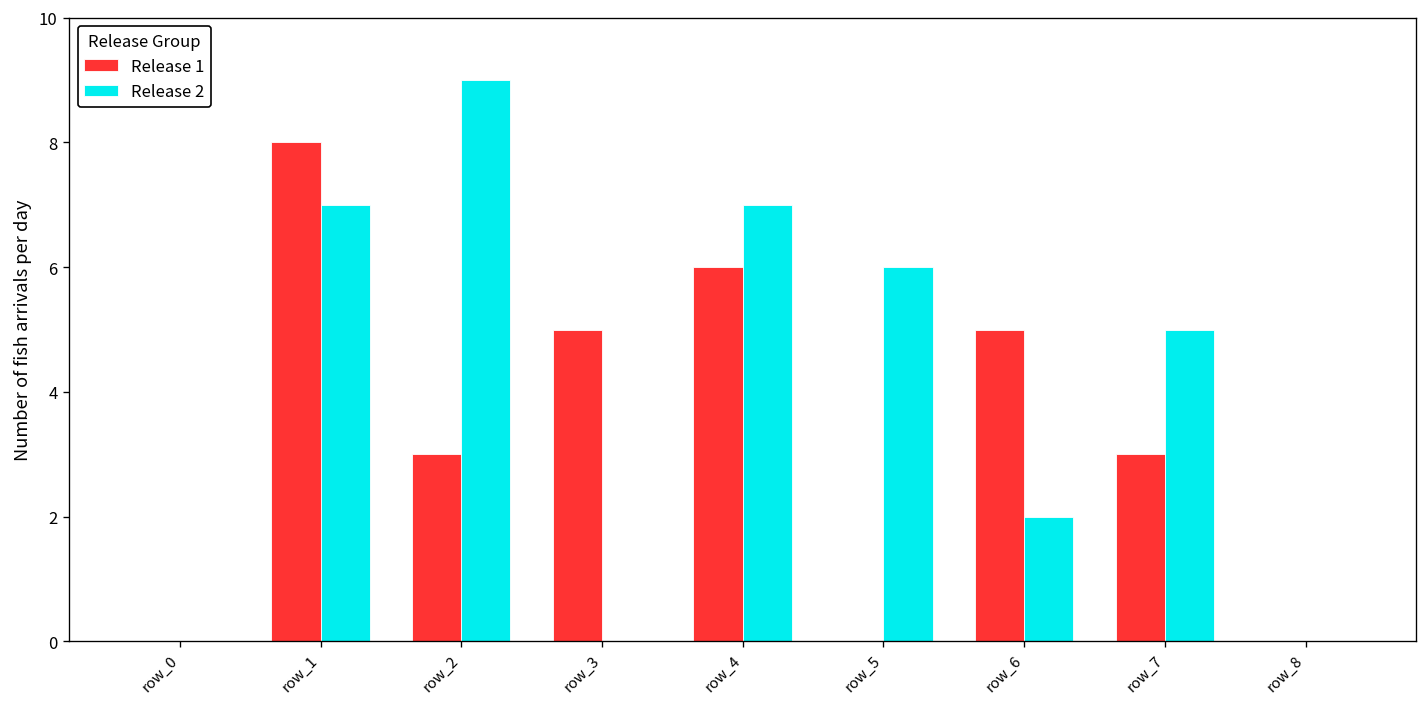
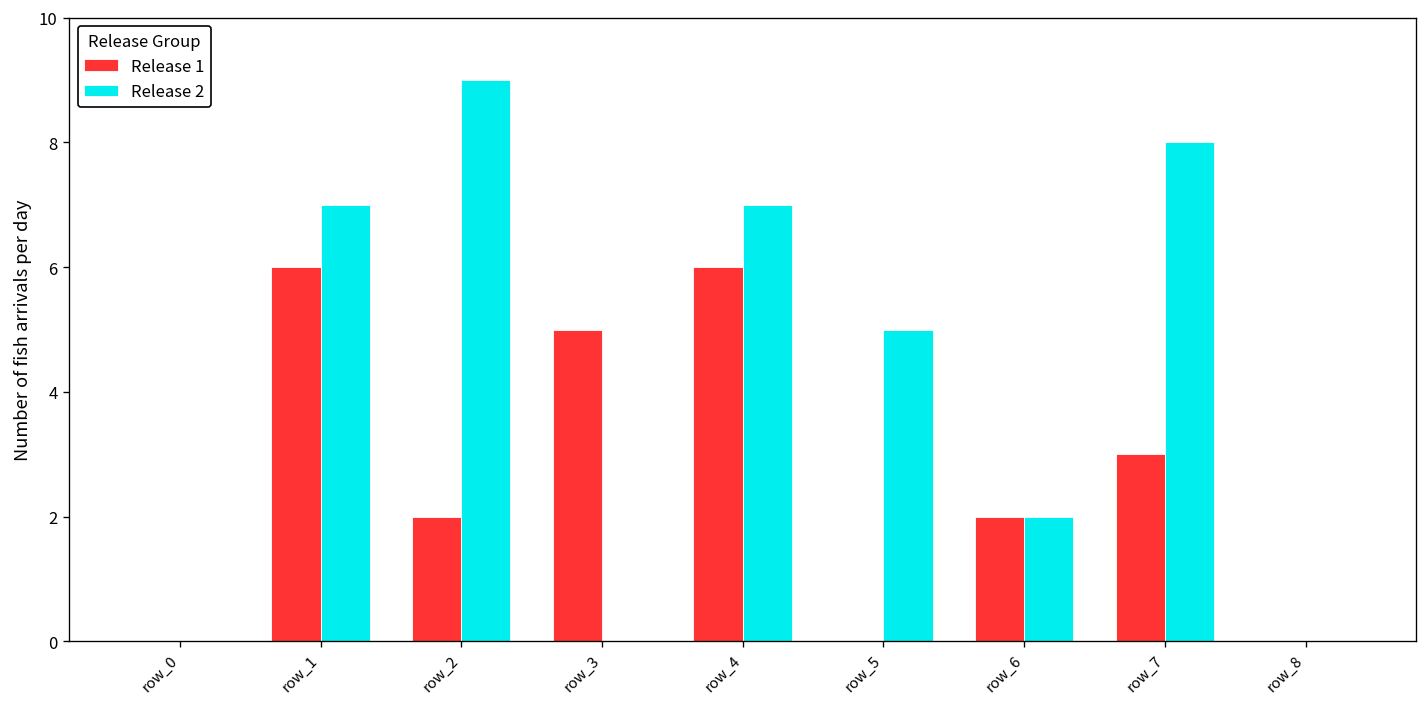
  {
    "Release 1": {
      "row_0": 0,
-     "row_1": 8,
-     "row_2": 3,
+     "row_1": 6,
+     "row_2": 2,
      "row_3": 5,
      "row_4": 6,
      "row_5": 0,
-     "row_6": 5,
+     "row_6": 2,
      "row_7": 3,
      "row_8": 0
    },
    "Release 2": {
      "row_0": 0,
      "row_1": 7,
      "row_2": 9,
      "row_3": 0,
      "row_4": 7,
-     "row_5": 6,
+     "row_5": 5,
      "row_6": 2,
-     "row_7": 5,
+     "row_7": 8,
      "row_8": 0
    }
  }
